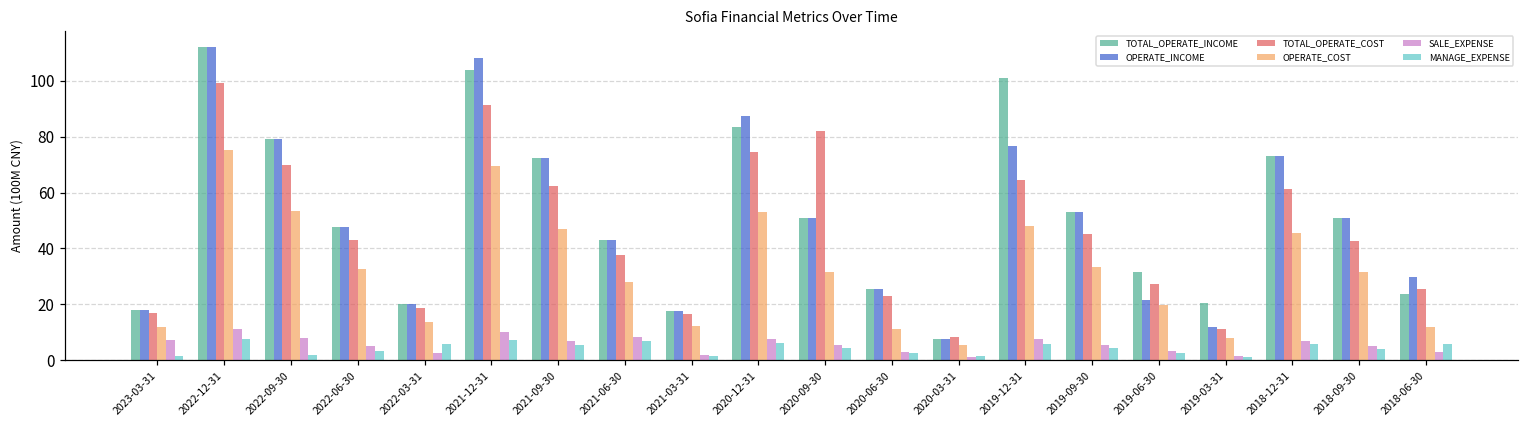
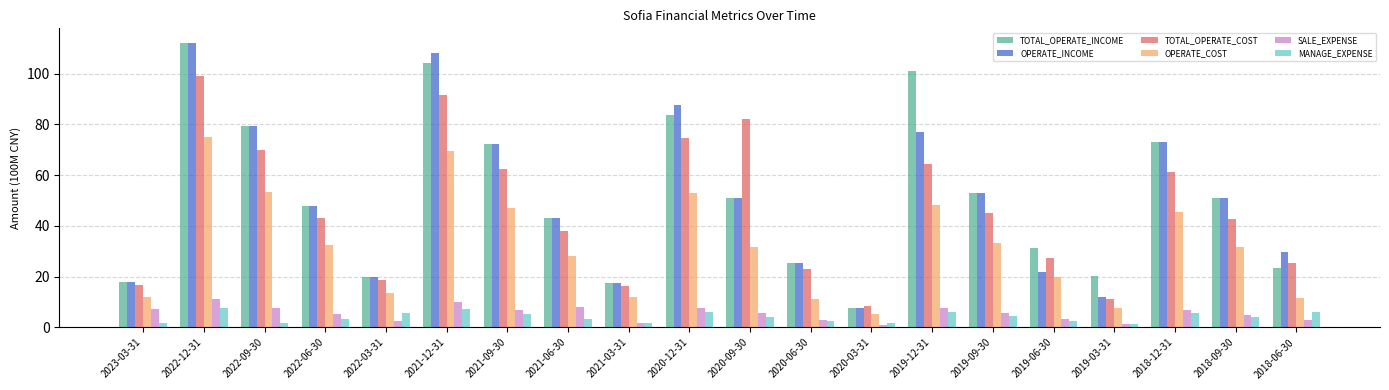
  {
    "TOTAL_OPERATE_INCOME": {
      "2023-03-31": 18,
      "2022-12-31": 112,
      "2022-09-30": 79,
      "2022-06-30": 48,
      "2022-03-31": 20,
      "2021-12-31": 104,
      "2021-09-30": 72,
      "2021-06-30": 43,
      "2021-03-31": 18,
      "2020-12-31": 84,
      "2020-09-30": 51,
      "2020-06-30": 26,
      "2020-03-31": 8,
      "2019-12-31": 101,
      "2019-09-30": 53,
      "2019-06-30": 31,
      "2019-03-31": 20,
      "2018-12-31": 73,
      "2018-09-30": 51,
      "2018-06-30": 24
    },
    "OPERATE_INCOME": {
      "2023-03-31": 18,
      "2022-12-31": 112,
      "2022-09-30": 79,
      "2022-06-30": 48,
      "2022-03-31": 20,
      "2021-12-31": 108,
      "2021-09-30": 72,
      "2021-06-30": 43,
      "2021-03-31": 18,
      "2020-12-31": 87,
      "2020-09-30": 51,
      "2020-06-30": 26,
      "2020-03-31": 8,
      "2019-12-31": 77,
      "2019-09-30": 53,
      "2019-06-30": 22,
      "2019-03-31": 12,
      "2018-12-31": 73,
      "2018-09-30": 51,
      "2018-06-30": 30
    },
    "TOTAL_OPERATE_COST": {
      "2023-03-31": 17,
      "2022-12-31": 99,
      "2022-09-30": 70,
      "2022-06-30": 43,
      "2022-03-31": 19,
      "2021-12-31": 91,
      "2021-09-30": 62,
      "2021-06-30": 38,
      "2021-03-31": 16,
      "2020-12-31": 75,
      "2020-09-30": 82,
      "2020-06-30": 23,
      "2020-03-31": 8,
      "2019-12-31": 65,
      "2019-09-30": 45,
      "2019-06-30": 27,
      "2019-03-31": 11,
      "2018-12-31": 61,
      "2018-09-30": 43,
      "2018-06-30": 26
    },
    "OPERATE_COST": {
      "2023-03-31": 12,
      "2022-12-31": 75,
      "2022-09-30": 53,
      "2022-06-30": 33,
      "2022-03-31": 14,
      "2021-12-31": 70,
      "2021-09-30": 47,
      "2021-06-30": 28,
      "2021-03-31": 12,
      "2020-12-31": 53,
      "2020-09-30": 32,
      "2020-06-30": 11,
      "2020-03-31": 5,
      "2019-12-31": 48,
      "2019-09-30": 33,
      "2019-06-30": 20,
      "2019-03-31": 8,
      "2018-12-31": 46,
      "2018-09-30": 32,
      "2018-06-30": 12
    },
    "SALE_EXPENSE": {
      "2023-03-31": 7,
      "2022-12-31": 11,
      "2022-09-30": 8,
      "2022-06-30": 5,
      "2022-03-31": 2,
      "2021-12-31": 10,
      "2021-09-30": 7,
      "2021-06-30": 8,
      "2021-03-31": 2,
      "2020-12-31": 8,
      "2020-09-30": 6,
      "2020-06-30": 3,
      "2020-03-31": 1,
      "2019-12-31": 8,
      "2019-09-30": 6,
      "2019-06-30": 3,
      "2019-03-31": 2,
      "2018-12-31": 7,
      "2018-09-30": 5,
      "2018-06-30": 3
    },
    "MANAGE_EXPENSE": {
      "2023-03-31": 2,
      "2022-12-31": 8,
      "2022-09-30": 2,
      "2022-06-30": 3,
      "2022-03-31": 6,
      "2021-12-31": 7,
      "2021-09-30": 5,
-     "2021-06-30": 7,
+     "2021-06-30": 4,
      "2021-03-31": 2,
      "2020-12-31": 6,
      "2020-09-30": 4,
      "2020-06-30": 3,
      "2020-03-31": 2,
      "2019-12-31": 6,
      "2019-09-30": 4,
      "2019-06-30": 3,
      "2019-03-31": 1,
      "2018-12-31": 6,
      "2018-09-30": 4,
      "2018-06-30": 6
    }
  }
